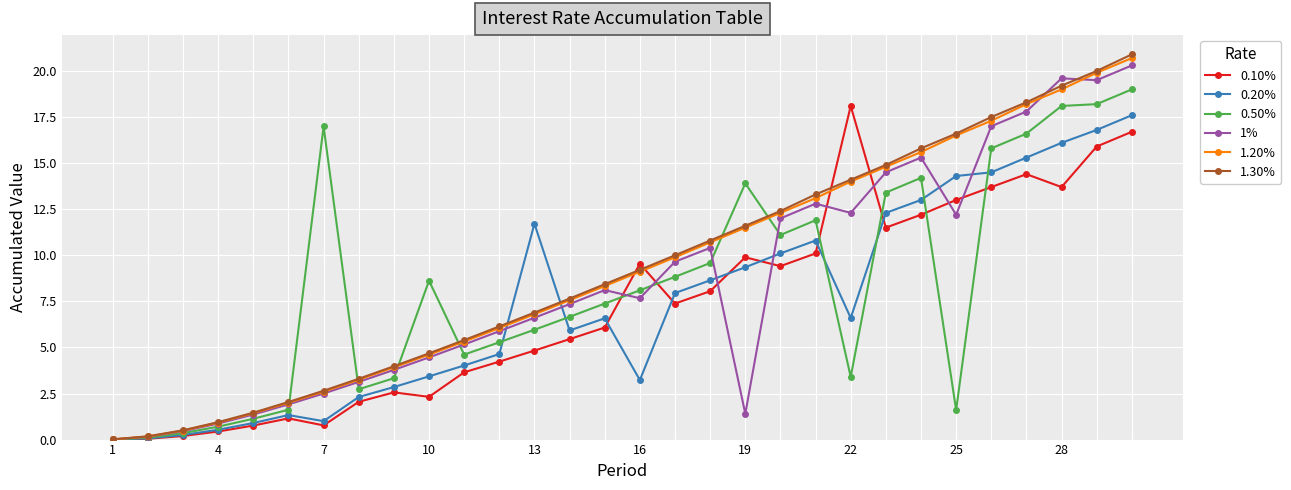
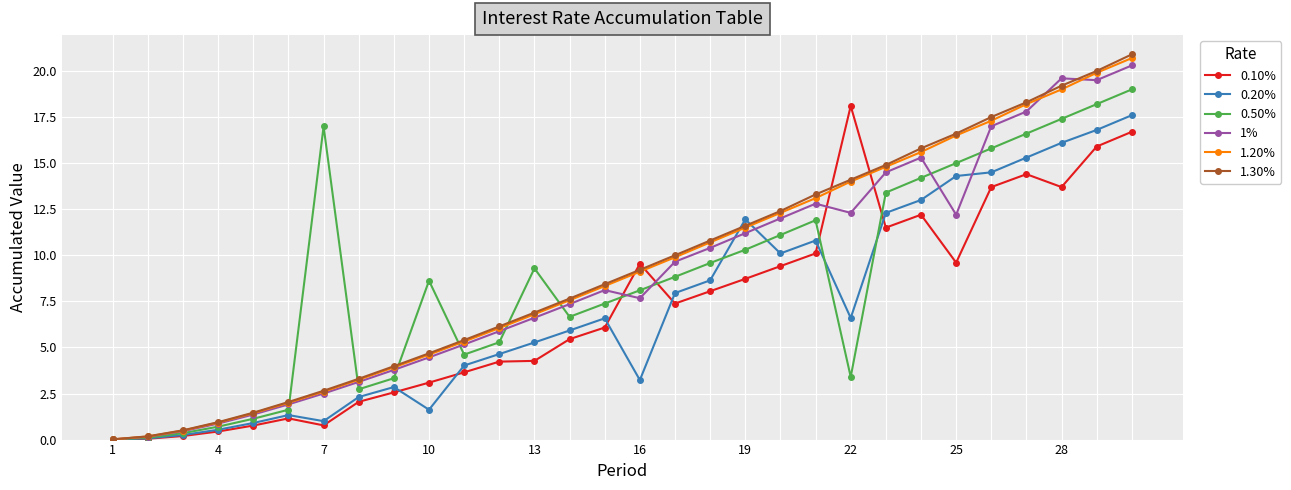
  {
    "0.10%": {
      "7": 0.8,
-     "10": 2.3,
-     "13": 4.8,
+     "10": 3.1,
+     "13": 4.3,
      "16": 9.5,
-     "19": 9.9,
+     "19": 8.7,
      "22": 18.1,
-     "25": 13.0,
+     "25": 9.6,
      "28": 13.7
    },
    "0.20%": {
      "7": 1.0,
-     "10": 3.4,
-     "13": 11.7,
+     "10": 1.6,
+     "13": 5.3,
      "16": 3.2,
-     "19": 9.4,
+     "19": 12.0,
      "22": 6.6,
      "25": 14.3,
      "28": 16.1
    },
    "0.50%": {
      "4": 0.7,
      "7": 17.0,
      "10": 8.6,
-     "13": 6.0,
+     "13": 9.3,
      "16": 8.1,
-     "19": 13.9,
+     "19": 10.3,
      "22": 3.4,
-     "25": 1.6,
-     "28": 18.1
+     "25": 15.0,
+     "28": 17.4
    },
    "1%": {
      "10": 4.5,
      "13": 6.6,
      "16": 7.7,
-     "19": 1.4,
+     "19": 11.2,
      "22": 12.3,
      "25": 12.2,
      "28": 19.6
    },
    "1.20%": {
      "28": 19.0
    },
    "1.30%": {
      "28": 19.2
    }
  }
